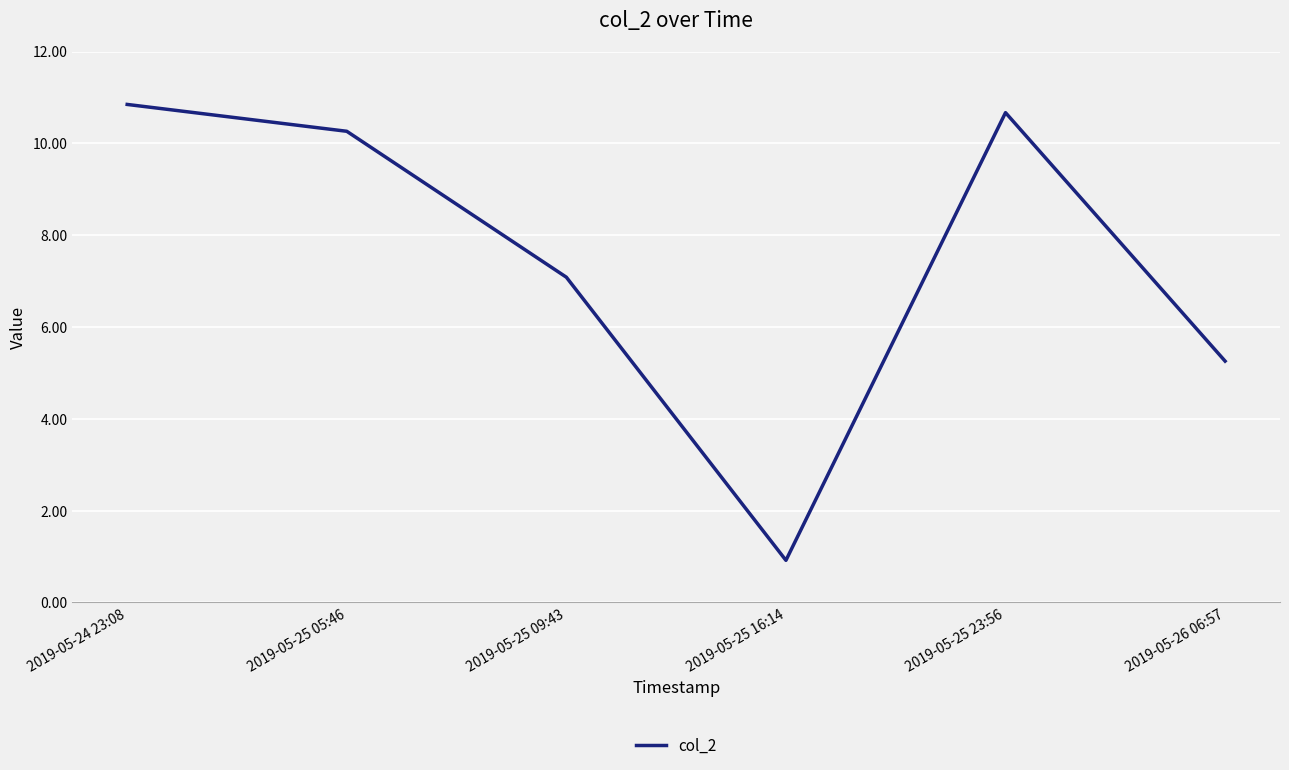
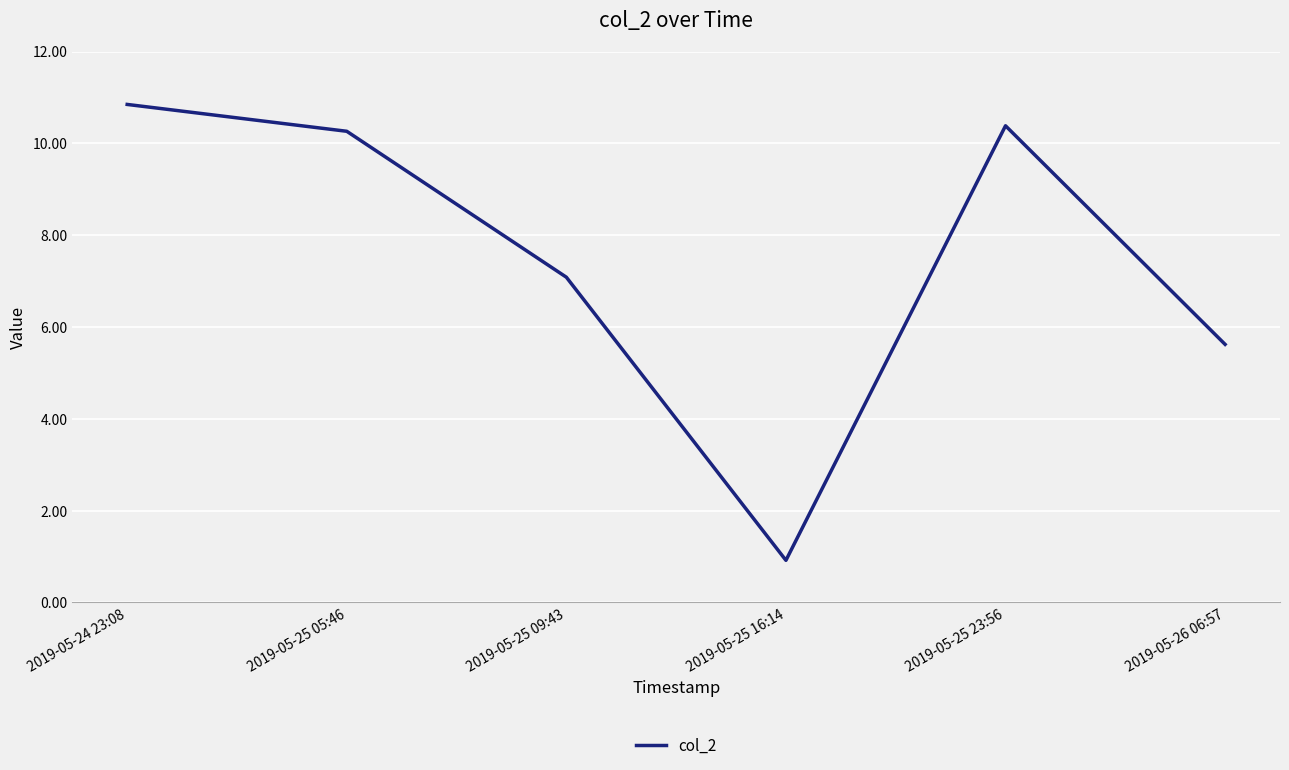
  {
    "2019-05-24 23:08": 10.8,
    "2019-05-25 05:46": 10.3,
    "2019-05-25 09:43": 7.1,
    "2019-05-25 16:14": 0.9,
-   "2019-05-25 23:56": 10.7,
-   "2019-05-26 06:57": 5.3
+   "2019-05-25 23:56": 10.4,
+   "2019-05-26 06:57": 5.6
  }
